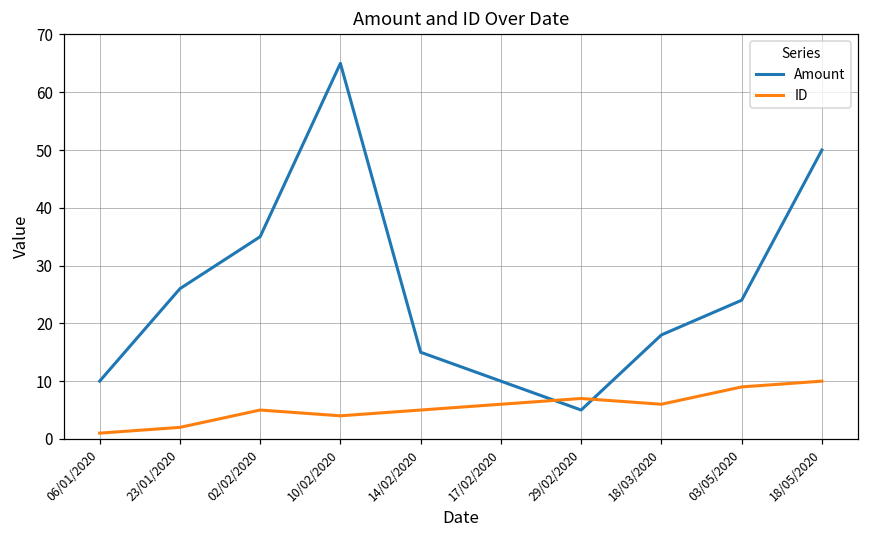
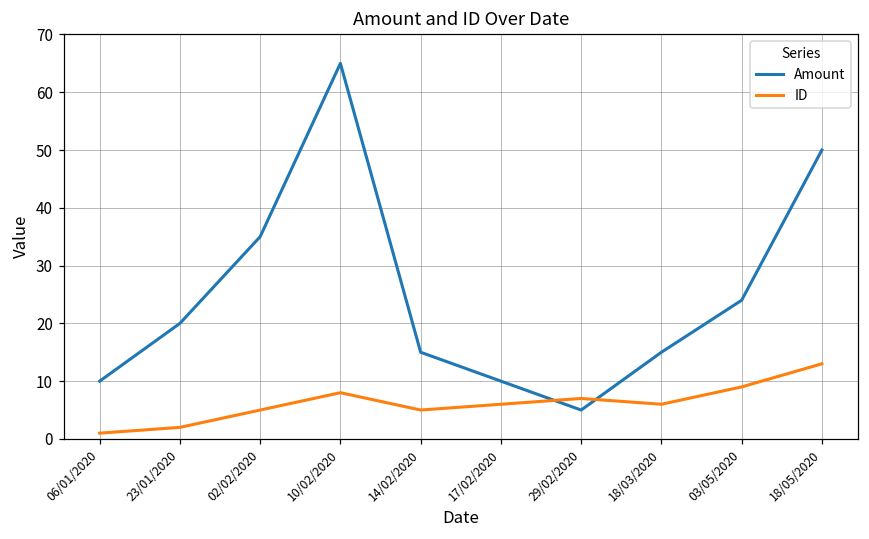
  {
    "Amount": {
      "06/01/2020": 10,
-     "23/01/2020": 26,
+     "23/01/2020": 20,
      "02/02/2020": 35,
      "10/02/2020": 65,
      "14/02/2020": 15,
      "17/02/2020": 10,
      "29/02/2020": 5,
-     "18/03/2020": 18,
+     "18/03/2020": 15,
      "03/05/2020": 24,
      "18/05/2020": 50
    },
    "ID": {
      "06/01/2020": 1,
      "23/01/2020": 2,
      "02/02/2020": 5,
-     "10/02/2020": 4,
+     "10/02/2020": 8,
      "14/02/2020": 5,
      "17/02/2020": 6,
      "29/02/2020": 7,
      "18/03/2020": 6,
      "03/05/2020": 9,
-     "18/05/2020": 10
+     "18/05/2020": 13
    }
  }
